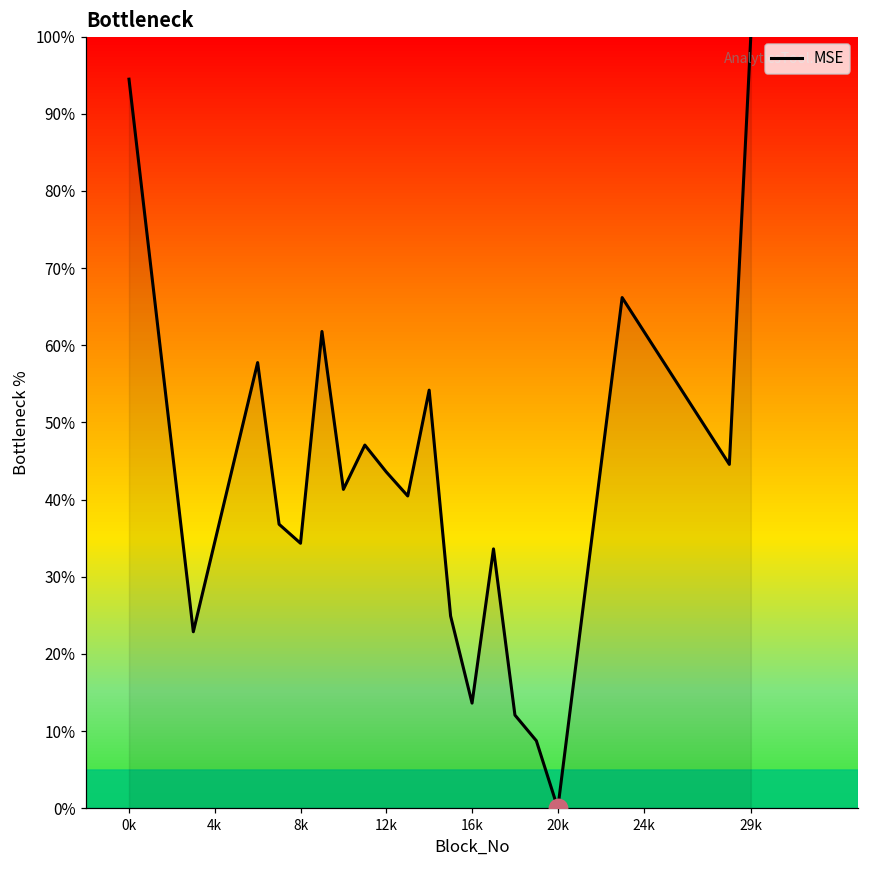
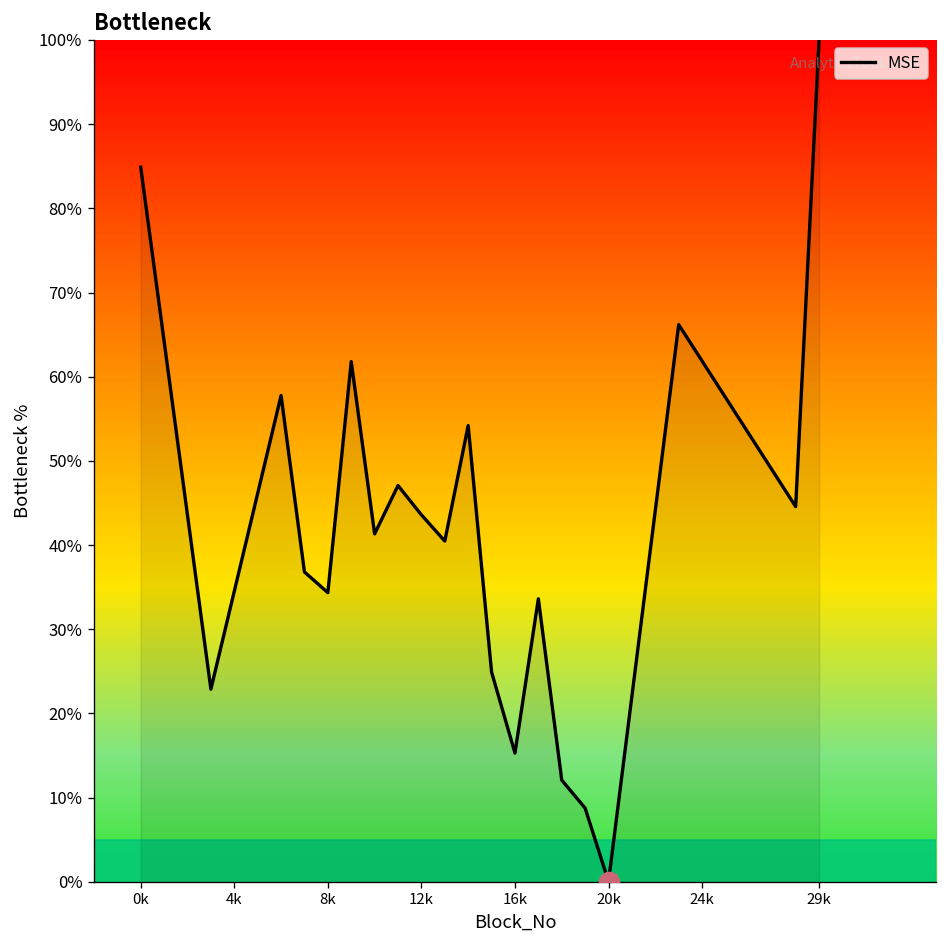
  {
    "MSE": {
-     "0k": "94%",
+     "0k": "85%",
      "8k": "34%",
      "12k": "44%",
-     "16k": "14%",
+     "16k": "15%",
      "29k": "100%"
    }
  }
